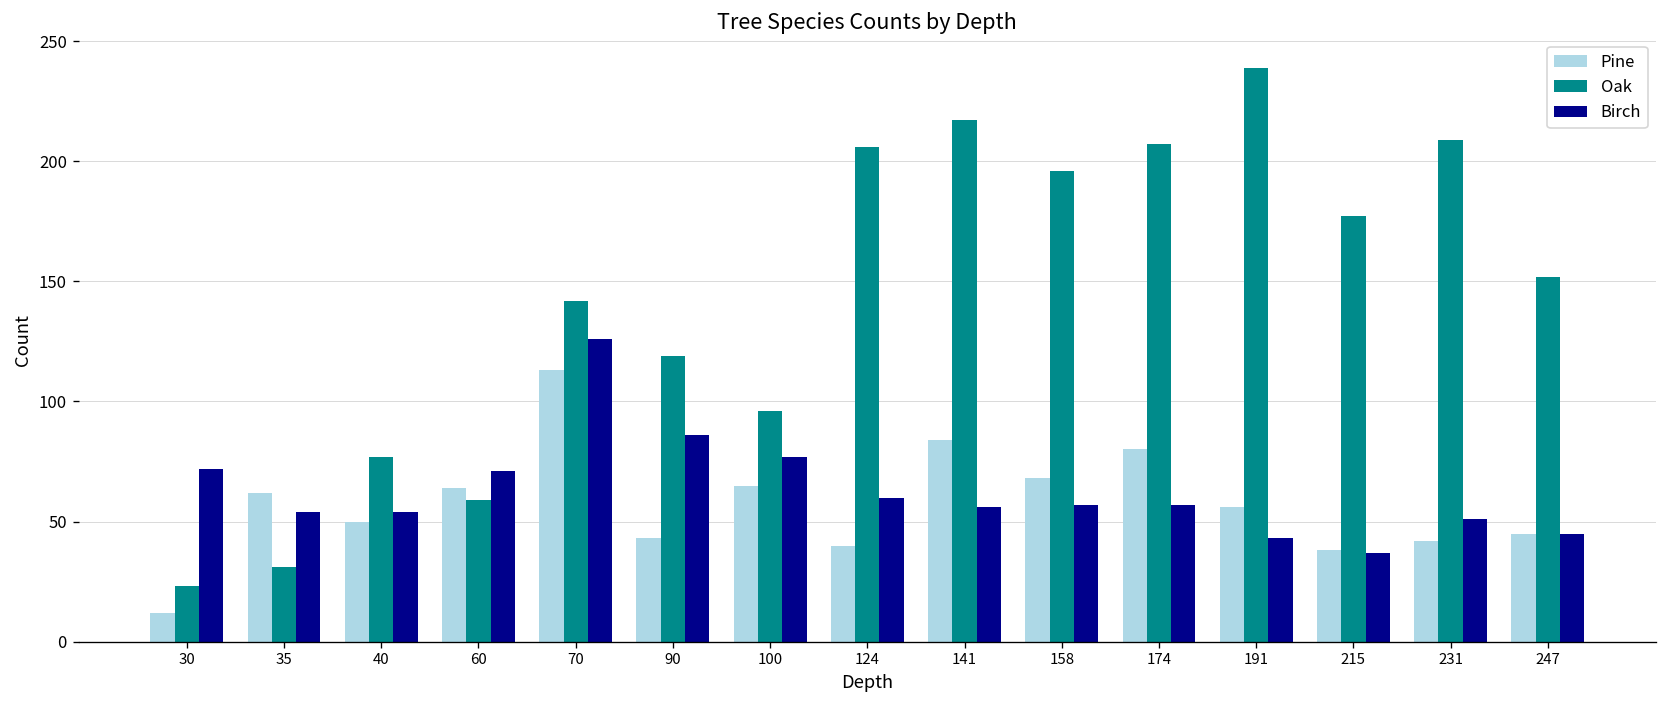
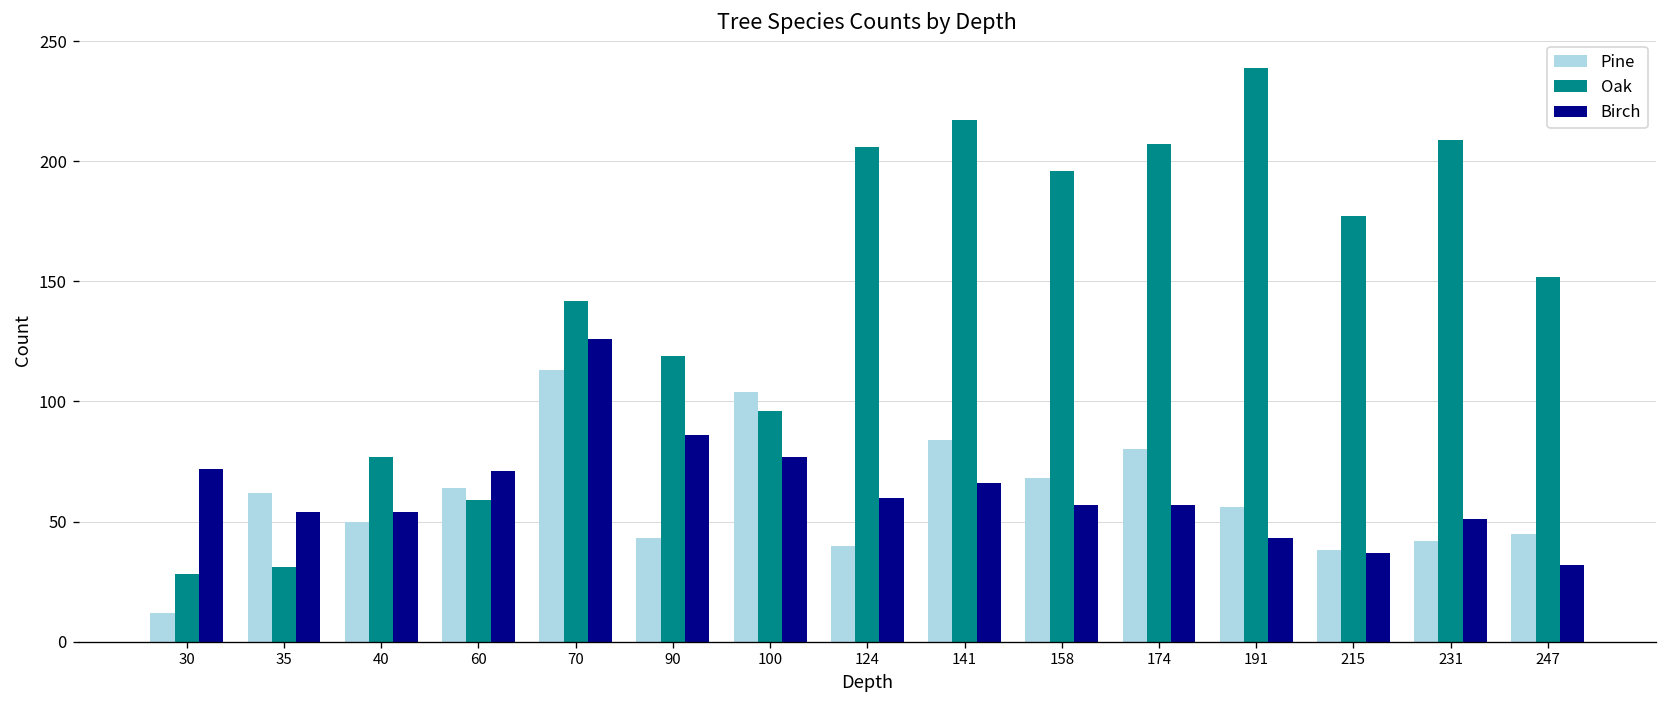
  {
    "Pine": {
      "30": 12,
      "35": 62,
      "40": 50,
      "60": 64,
      "70": 113,
      "90": 43,
-     "100": 65,
+     "100": 104,
      "124": 40,
      "141": 84,
      "158": 68,
      "174": 80,
      "191": 56,
      "215": 38,
      "231": 42,
      "247": 45
    },
    "Oak": {
-     "30": 23,
+     "30": 28,
      "35": 31,
      "40": 77,
      "60": 59,
      "70": 142,
      "90": 119,
      "100": 96,
      "124": 206,
      "141": 217,
      "158": 196,
      "174": 207,
      "191": 239,
      "215": 177,
      "231": 209,
      "247": 152
    },
    "Birch": {
      "30": 72,
      "35": 54,
      "40": 54,
      "60": 71,
      "70": 126,
      "90": 86,
      "100": 77,
      "124": 60,
-     "141": 56,
+     "141": 66,
      "158": 57,
      "174": 57,
      "191": 43,
      "215": 37,
      "231": 51,
-     "247": 45
+     "247": 32
    }
  }
